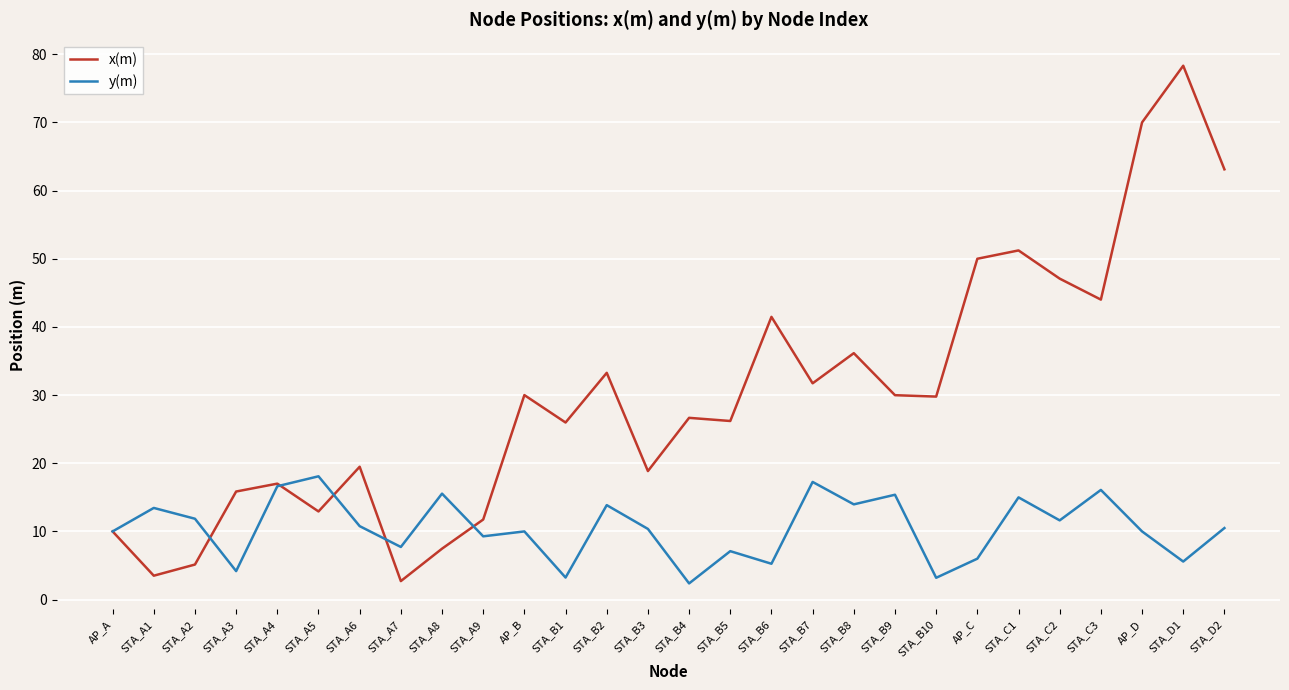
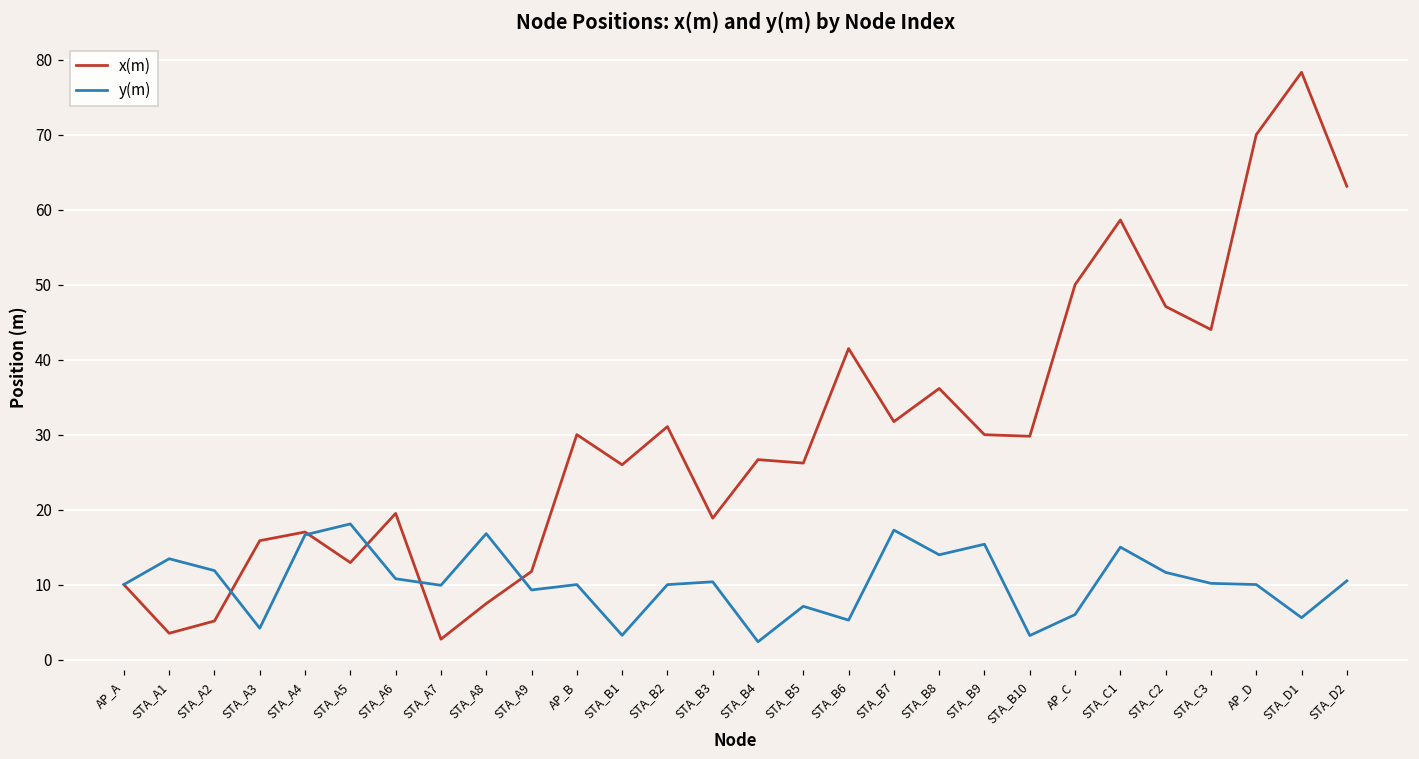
  {
    "x(m)": {
      "STA_A1": 4,
      "STA_A2": 5,
      "STA_A3": 16,
      "STA_A4": 17,
      "STA_A5": 13,
      "STA_A6": 19,
      "STA_A7": 3,
      "STA_A8": 7,
      "STA_A9": 12,
      "AP_B": 30,
      "STA_B1": 26,
-     "STA_B2": 33,
+     "STA_B2": 31,
      "STA_B3": 19,
      "STA_B4": 27,
      "STA_B5": 26,
      "STA_B6": 41,
      "STA_B7": 32,
      "STA_B8": 36,
      "STA_B9": 30,
      "STA_B10": 30,
      "AP_C": 50,
-     "STA_C1": 51,
+     "STA_C1": 59,
      "STA_C2": 47,
      "STA_C3": 44,
      "AP_D": 70,
      "STA_D1": 78,
      "STA_D2": 63
    },
    "y(m)": {
      "STA_A1": 13,
      "STA_A2": 12,
      "STA_A3": 4,
      "STA_A4": 17,
      "STA_A5": 18,
      "STA_A6": 11,
-     "STA_A7": 8,
-     "STA_A8": 16,
+     "STA_A7": 10,
+     "STA_A8": 17,
      "STA_A9": 9,
      "AP_B": 10,
      "STA_B1": 3,
-     "STA_B2": 14,
+     "STA_B2": 10,
      "STA_B3": 10,
      "STA_B4": 2,
      "STA_B5": 7,
      "STA_B6": 5,
      "STA_B7": 17,
      "STA_B8": 14,
      "STA_B9": 15,
      "STA_B10": 3,
      "AP_C": 6,
      "STA_C1": 15,
      "STA_C2": 12,
-     "STA_C3": 16,
+     "STA_C3": 10,
      "AP_D": 10,
      "STA_D1": 6,
      "STA_D2": 10
    }
  }
